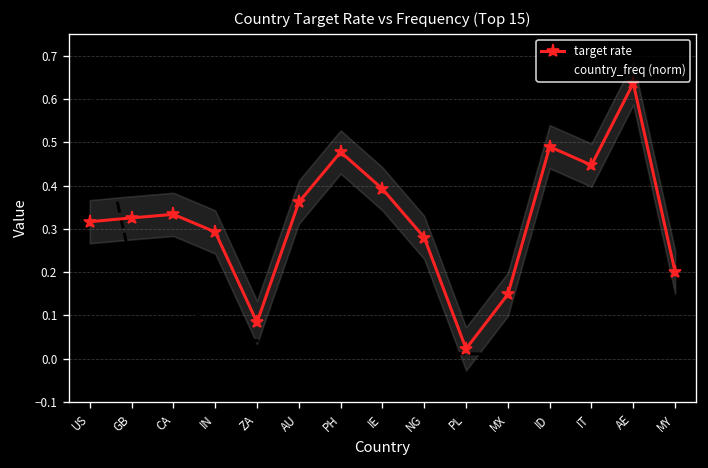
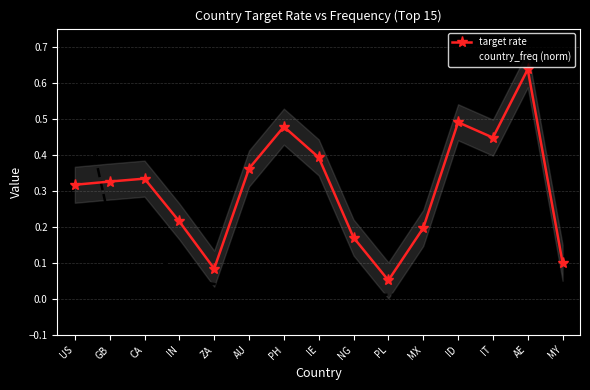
  {
    "target rate": {
      "US": 0.32,
      "GB": 0.33,
      "CA": 0.33,
-     "IN": 0.29,
+     "IN": 0.21,
      "ZA": 0.08,
      "AU": 0.36,
      "PH": 0.48,
      "IE": 0.39,
-     "NG": 0.28,
-     "PL": 0.02,
-     "MX": 0.15,
+     "NG": 0.17,
+     "PL": 0.05,
+     "MX": 0.20,
      "ID": 0.49,
      "IT": 0.45,
      "AE": 0.64,
-     "MY": 0.2
+     "MY": 0.1
    },
    "country_freq (norm)": {
      "US": 0.65,
      "GB": 0.21,
      "CA": 0.15,
      "IN": 0.06,
      "ZA": 0.04,
      "AU": 0.03,
      "PH": 0.03,
      "IE": 0.02,
      "NG": 0.01,
      "PL": 0.01,
      "MX": 0.01,
      "ID": 0.01,
      "IT": 0.01,
      "AE": 0.01,
      "MY": 0.01
    }
  }
